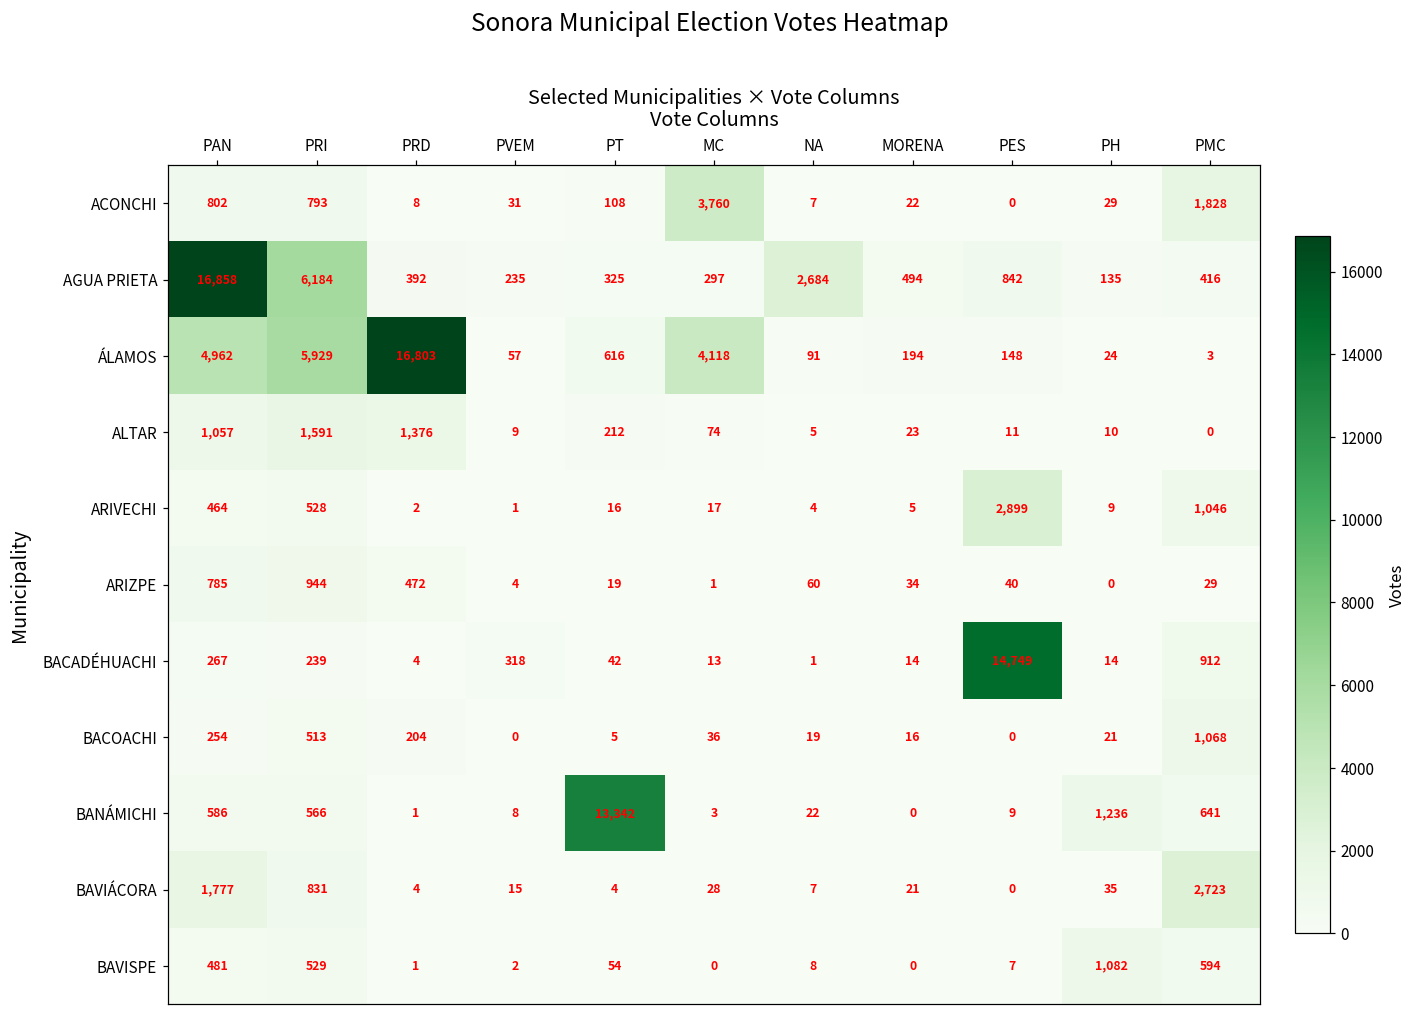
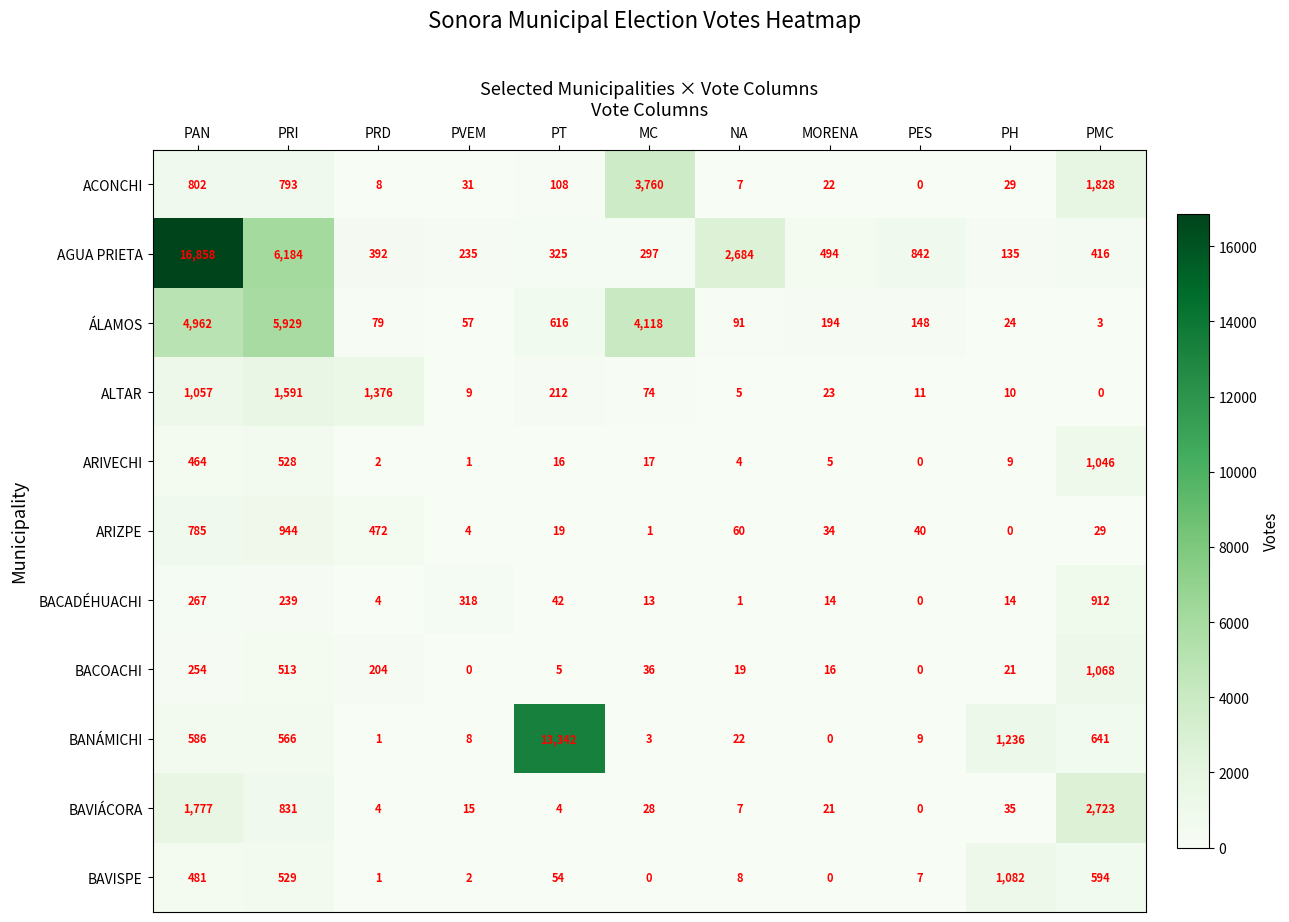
  {
    "ACONCHI": {
      "PAN": "802",
      "PRI": "793",
      "PRD": "8",
      "PVEM": "31",
      "PT": "108",
      "MC": "3,760",
      "NA": "7",
      "MORENA": "22",
      "PES": "0",
      "PH": "29",
      "PMC": "1,828"
    },
    "AGUA PRIETA": {
      "PAN": "16,858",
      "PRI": "6,184",
      "PRD": "392",
      "PVEM": "235",
      "PT": "325",
      "MC": "297",
      "NA": "2,684",
      "MORENA": "494",
      "PES": "842",
      "PH": "135",
      "PMC": "416"
    },
    "ÁLAMOS": {
      "PAN": "4,962",
      "PRI": "5,929",
-     "PRD": "16,803",
+     "PRD": "79",
      "PVEM": "57",
      "PT": "616",
      "MC": "4,118",
      "NA": "91",
      "MORENA": "194",
      "PES": "148",
      "PH": "24",
      "PMC": "3"
    },
    "ALTAR": {
      "PAN": "1,057",
      "PRI": "1,591",
      "PRD": "1,376",
      "PVEM": "9",
      "PT": "212",
      "MC": "74",
      "NA": "5",
      "MORENA": "23",
      "PES": "11",
      "PH": "10",
      "PMC": "0"
    },
    "ARIVECHI": {
      "PAN": "464",
      "PRI": "528",
      "PRD": "2",
      "PVEM": "1",
      "PT": "16",
      "MC": "17",
      "NA": "4",
      "MORENA": "5",
-     "PES": "2,899",
+     "PES": "0",
      "PH": "9",
      "PMC": "1,046"
    },
    "ARIZPE": {
      "PAN": "785",
      "PRI": "944",
      "PRD": "472",
      "PVEM": "4",
      "PT": "19",
      "MC": "1",
      "NA": "60",
      "MORENA": "34",
      "PES": "40",
      "PH": "0",
      "PMC": "29"
    },
    "BACADÉHUACHI": {
      "PAN": "267",
      "PRI": "239",
      "PRD": "4",
      "PVEM": "318",
      "PT": "42",
      "MC": "13",
      "NA": "1",
      "MORENA": "14",
-     "PES": "14,749",
+     "PES": "0",
      "PH": "14",
      "PMC": "912"
    },
    "BACOACHI": {
      "PAN": "254",
      "PRI": "513",
      "PRD": "204",
      "PVEM": "0",
      "PT": "5",
      "MC": "36",
      "NA": "19",
      "MORENA": "16",
      "PES": "0",
      "PH": "21",
      "PMC": "1,068"
    },
    "BANÁMICHI": {
      "PAN": "586",
      "PRI": "566",
      "PRD": "1",
      "PVEM": "8",
      "PT": "13,342",
      "MC": "3",
      "NA": "22",
      "MORENA": "0",
      "PES": "9",
      "PH": "1,236",
      "PMC": "641"
    },
    "BAVIÁCORA": {
      "PAN": "1,777",
      "PRI": "831",
      "PRD": "4",
      "PVEM": "15",
      "PT": "4",
      "MC": "28",
      "NA": "7",
      "MORENA": "21",
      "PES": "0",
      "PH": "35",
      "PMC": "2,723"
    },
    "BAVISPE": {
      "PAN": "481",
      "PRI": "529",
      "PRD": "1",
      "PVEM": "2",
      "PT": "54",
      "MC": "0",
      "NA": "8",
      "MORENA": "0",
      "PES": "7",
      "PH": "1,082",
      "PMC": "594"
    }
  }
